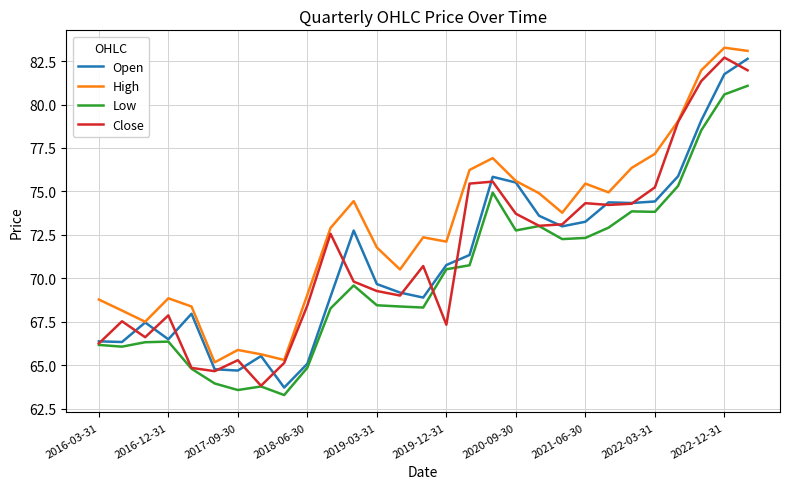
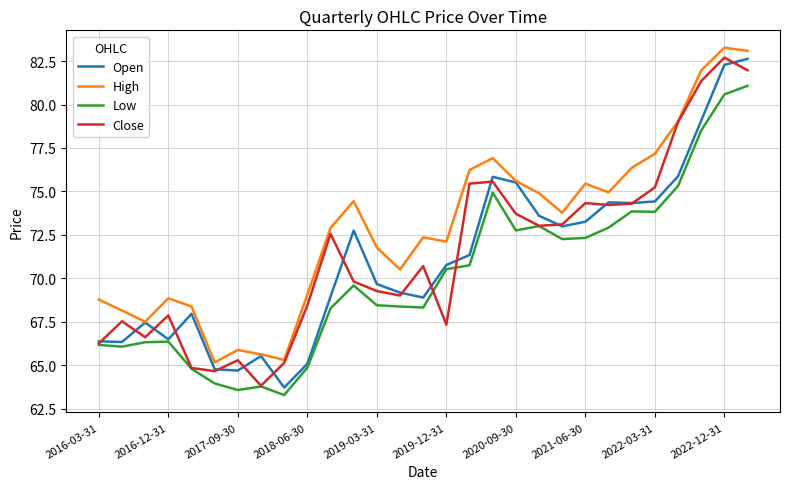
  {
    "Open": {
      "2017-09-30": 64.7,
      "2018-06-30": 65.1,
      "2019-03-31": 69.7,
      "2019-12-31": 70.8,
      "2021-06-30": 73.3,
      "2022-03-31": 74.4,
-     "2022-12-31": 81.7
+     "2022-12-31": 82.3
    },
    "High": {
      "2016-03-31": 68.8,
      "2016-12-31": 68.9,
      "2017-09-30": 65.9,
      "2018-06-30": 69.1,
      "2019-03-31": 71.8,
      "2019-12-31": 72.1,
      "2021-06-30": 75.4,
      "2022-03-31": 77.2,
      "2022-12-31": 83.3
    },
    "Low": {
      "2017-09-30": 63.6,
      "2018-06-30": 64.9,
      "2019-03-31": 68.5,
      "2019-12-31": 70.5,
      "2020-09-30": 72.8,
      "2021-06-30": 72.3,
      "2022-03-31": 73.8,
      "2022-12-31": 80.6
    },
    "Close": {
      "2016-12-31": 67.9,
      "2017-09-30": 65.3,
      "2018-06-30": 68.4,
      "2019-03-31": 69.3,
      "2019-12-31": 67.3,
      "2020-09-30": 73.7,
      "2021-06-30": 74.3,
      "2022-03-31": 75.2,
      "2022-12-31": 82.7
    }
  }
